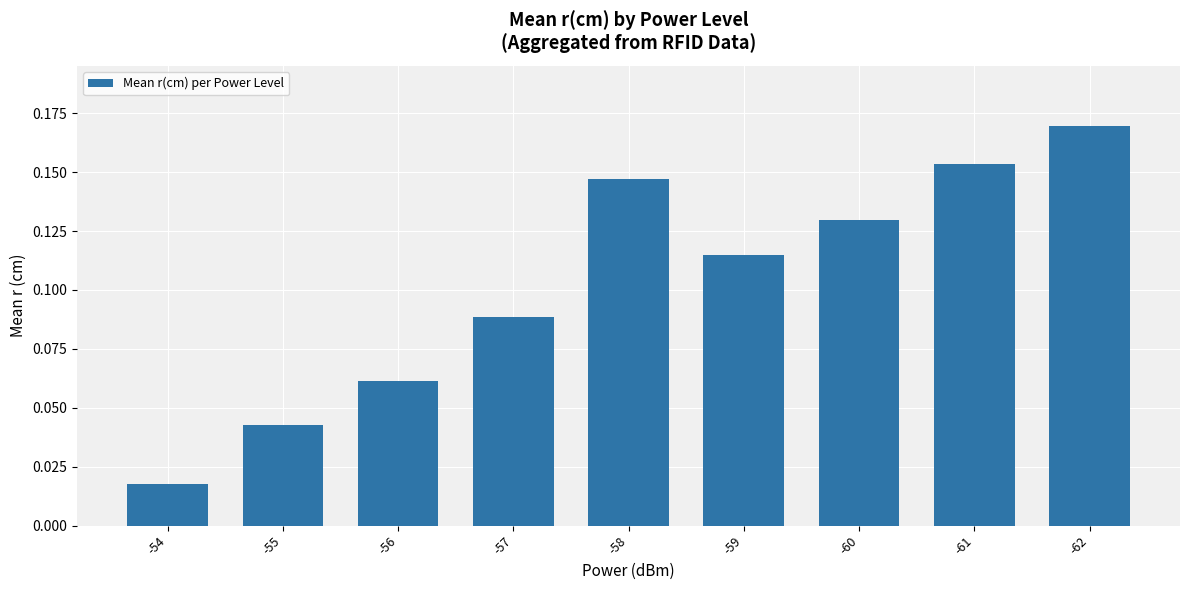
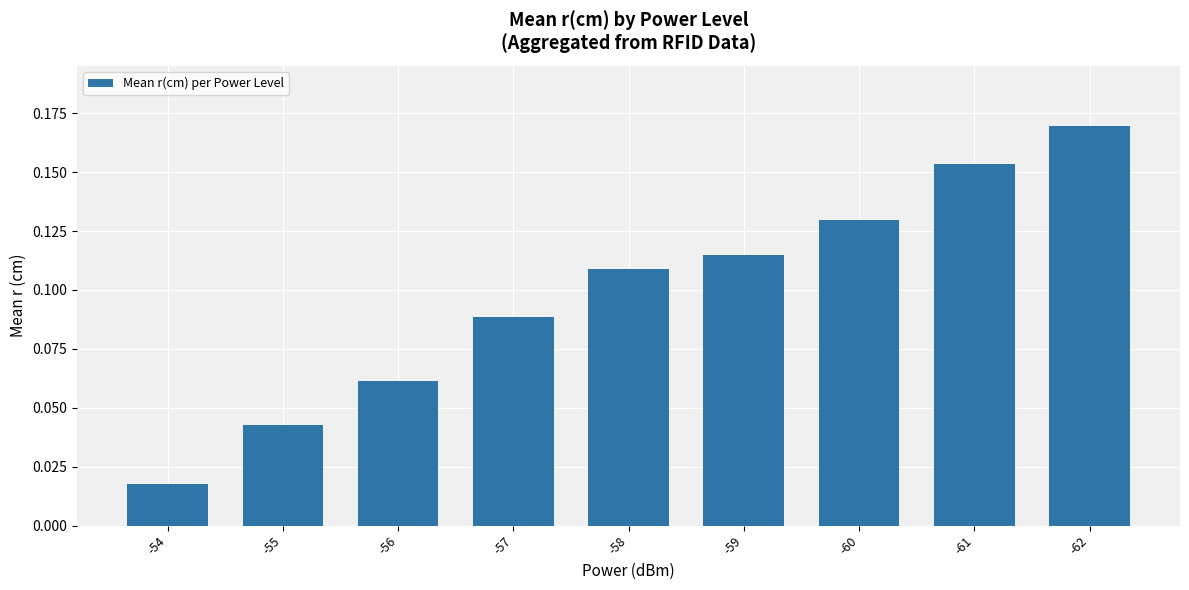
  {
    "-54": 0.017,
    "-55": 0.043,
    "-56": 0.061,
    "-57": 0.089,
-   "-58": 0.147,
+   "-58": 0.109,
    "-59": 0.115,
    "-60": 0.130,
    "-61": 0.154,
    "-62": 0.170
  }
